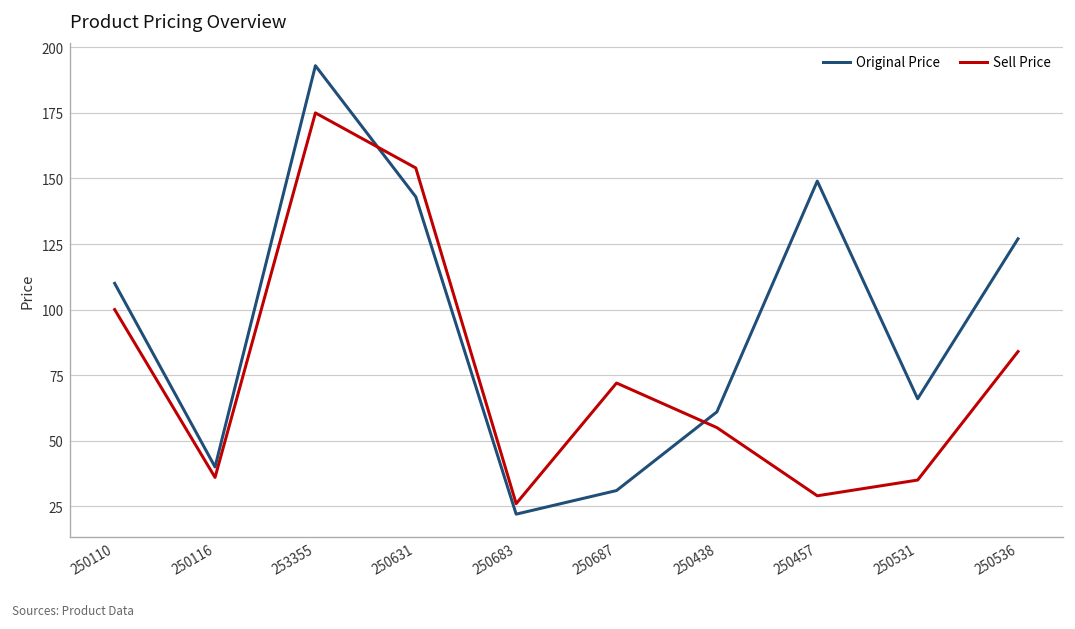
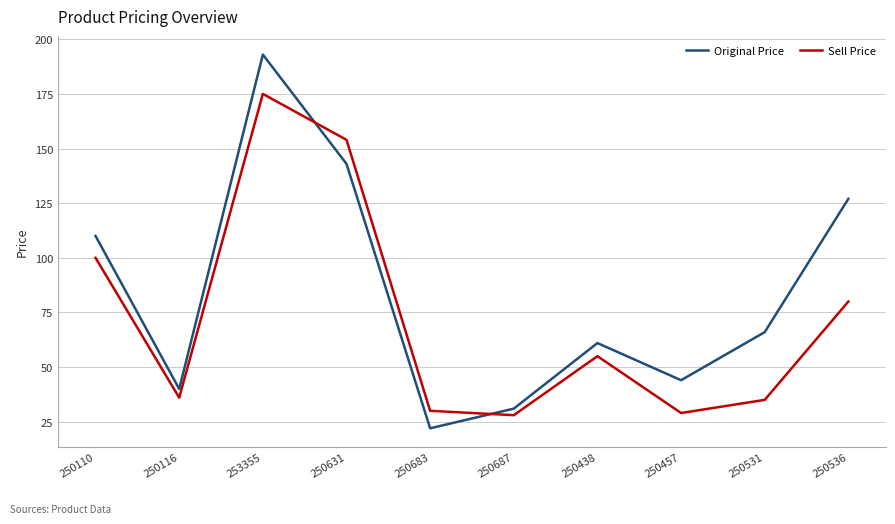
  {
    "Original Price": {
      "250110": 110,
      "250116": 40,
      "253355": 193,
      "250631": 143,
      "250683": 22,
      "250687": 31,
      "250438": 61,
-     "250457": 149,
+     "250457": 44,
      "250531": 66,
      "250536": 127
    },
    "Sell Price": {
      "250110": 100,
      "250116": 36,
      "253355": 175,
      "250631": 154,
-     "250683": 26,
-     "250687": 72,
+     "250683": 30,
+     "250687": 28,
      "250438": 55,
      "250457": 29,
      "250531": 35,
-     "250536": 84
+     "250536": 80
    }
  }
